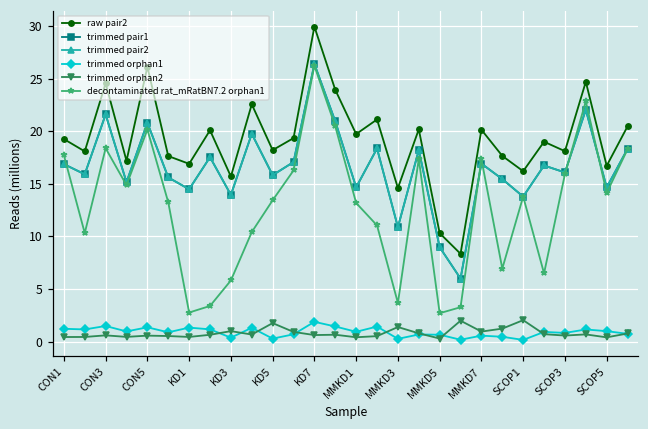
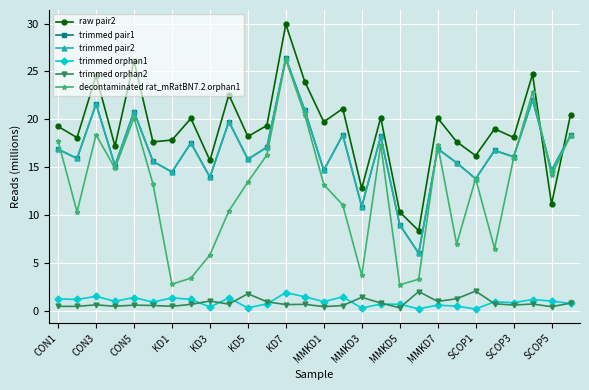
  {
    "raw pair2": {
      "CON1": 19,
-     "KD1": 17,
+     "KD1": 18,
      "KD3": 16,
      "KD5": 18,
      "KD7": 30,
      "MMKD1": 20,
-     "MMKD3": 15,
+     "MMKD3": 13,
      "MMKD5": 10,
      "MMKD7": 20,
      "SCOP1": 16,
      "SCOP3": 18,
-     "SCOP5": 17
+     "SCOP5": 11
    }
  }
